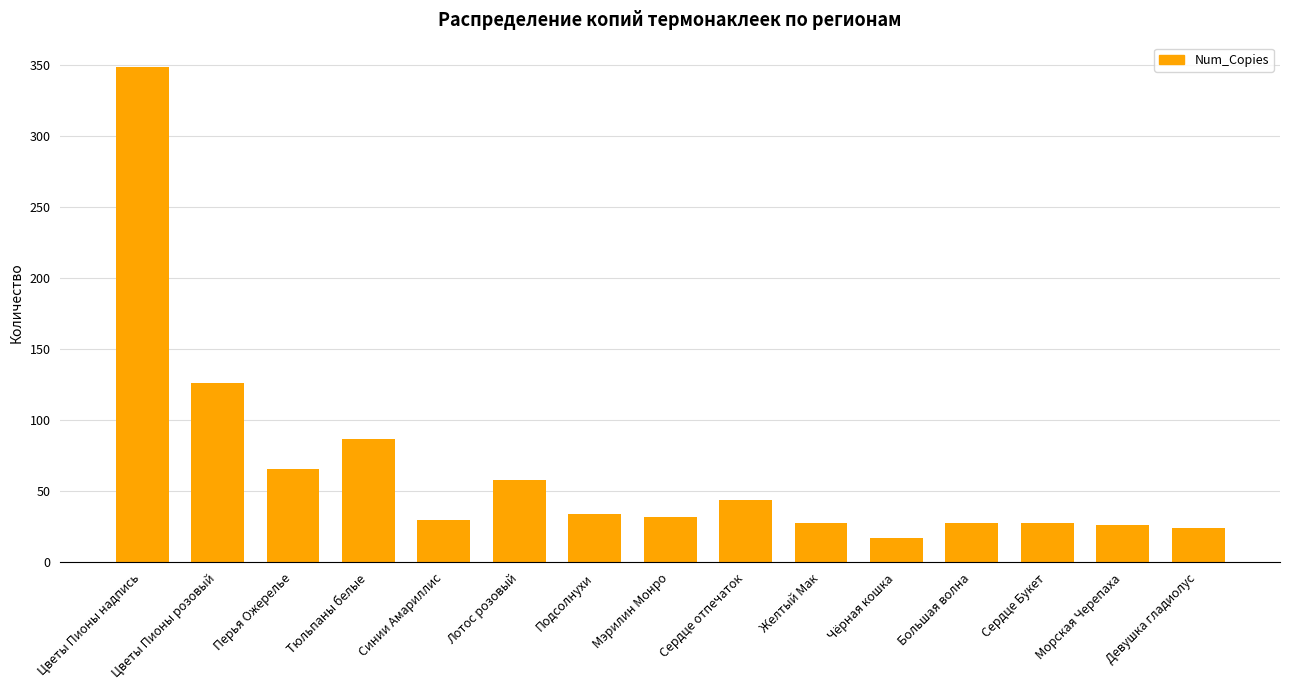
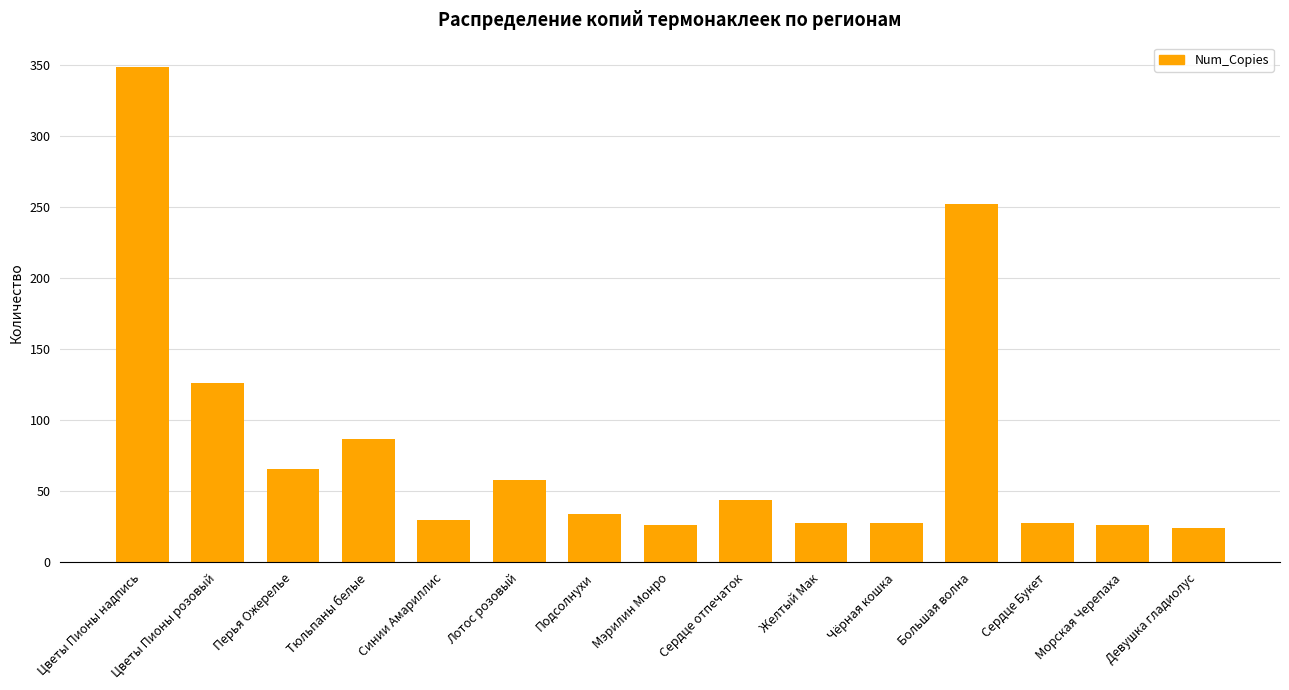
  {
    "Цветы Пионы надпись": 348,
    "Цветы Пионы розовый": 126,
    "Перья Ожерелье": 66,
    "Тюльпаны белые": 87,
    "Синии Амариллис": 30,
    "Лотос розовый": 58,
    "Подсолнухи": 34,
-   "Мэрилин Монро": 32,
+   "Мэрилин Монро": 26,
    "Сердце отпечаток": 44,
    "Желтый Мак": 28,
-   "Чёрная кошка": 17,
-   "Большая волна": 28,
+   "Чёрная кошка": 28,
+   "Большая волна": 252,
    "Сердце Букет": 28,
    "Морская Черепаха": 26,
    "Девушка гладиолус": 24
  }
